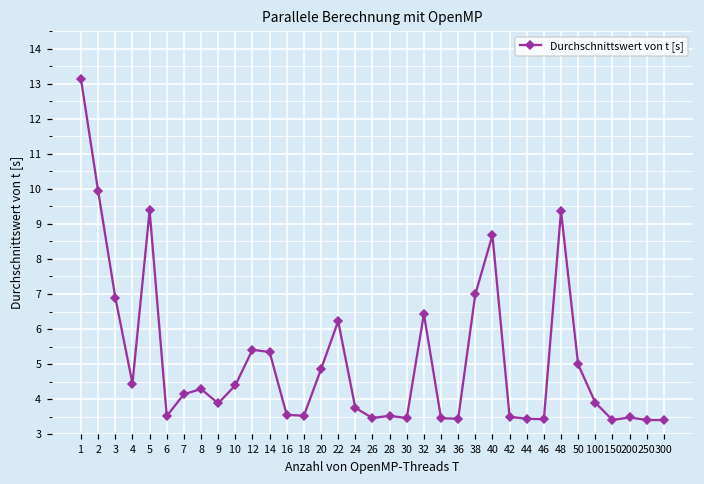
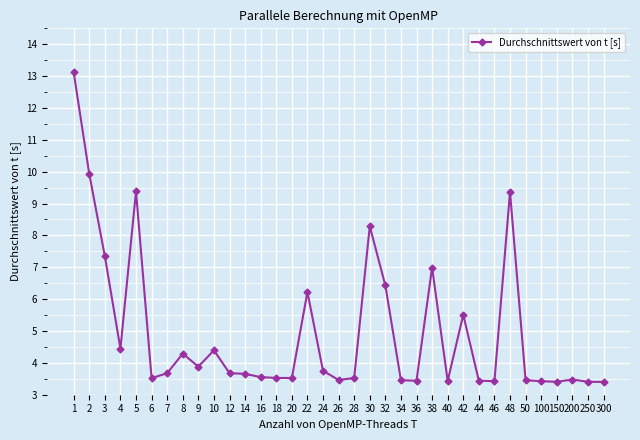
  {
    "1": 13.1,
    "2": 9.9,
-   "3": 6.9,
+   "3": 7.3,
    "4": 4.4,
    "5": 9.4,
    "6": 3.5,
-   "7": 4.1,
+   "7": 3.7,
    "8": 4.3,
    "9": 3.9,
    "10": 4.4,
-   "12": 5.4,
-   "14": 5.3,
+   "12": 3.7,
+   "14": 3.7,
    "16": 3.6,
    "18": 3.5,
-   "20": 4.9,
+   "20": 3.5,
    "22": 6.2,
    "24": 3.8,
    "26": 3.5,
    "28": 3.5,
-   "30": 3.5,
+   "30": 8.3,
    "32": 6.4,
    "34": 3.5,
    "36": 3.4,
    "38": 7.0,
-   "40": 8.7,
-   "42": 3.5,
+   "40": 3.4,
+   "42": 5.5,
    "44": 3.4,
    "46": 3.4,
    "48": 9.4,
-   "50": 5.0,
-   "100": 3.9,
+   "50": 3.5,
+   "100": 3.4,
    "150": 3.4,
    "200": 3.5,
    "250": 3.4,
    "300": 3.4
  }
